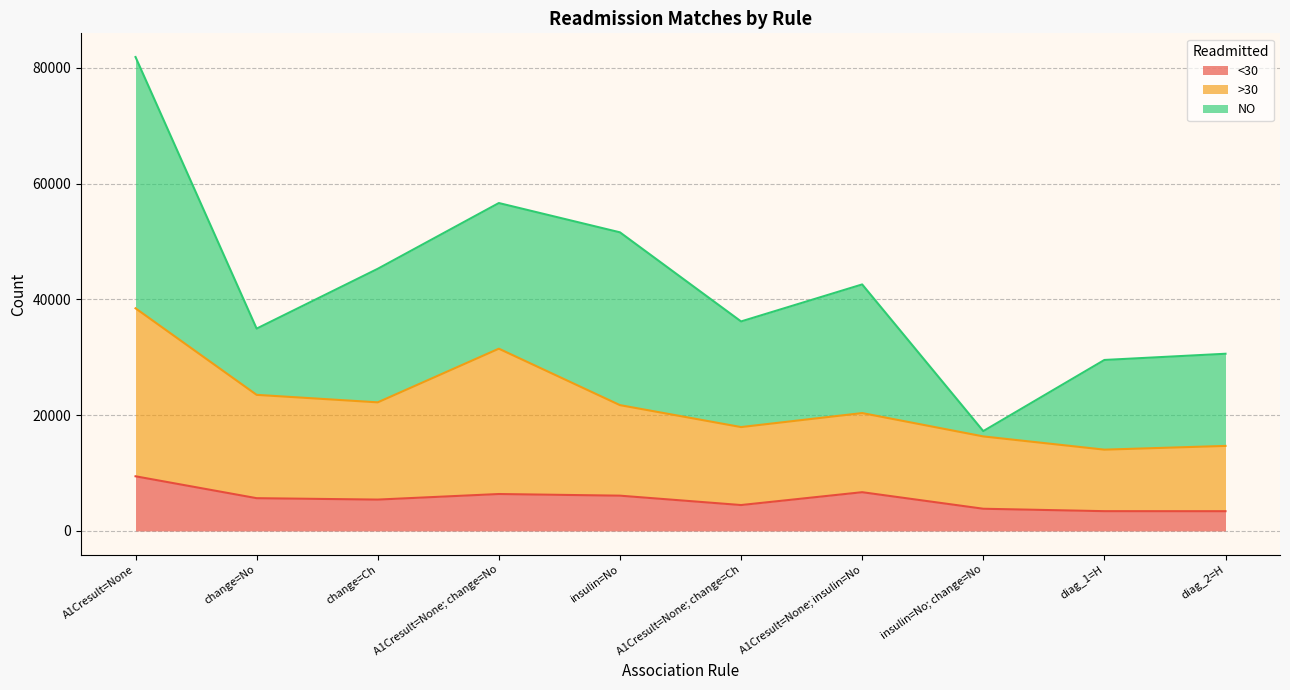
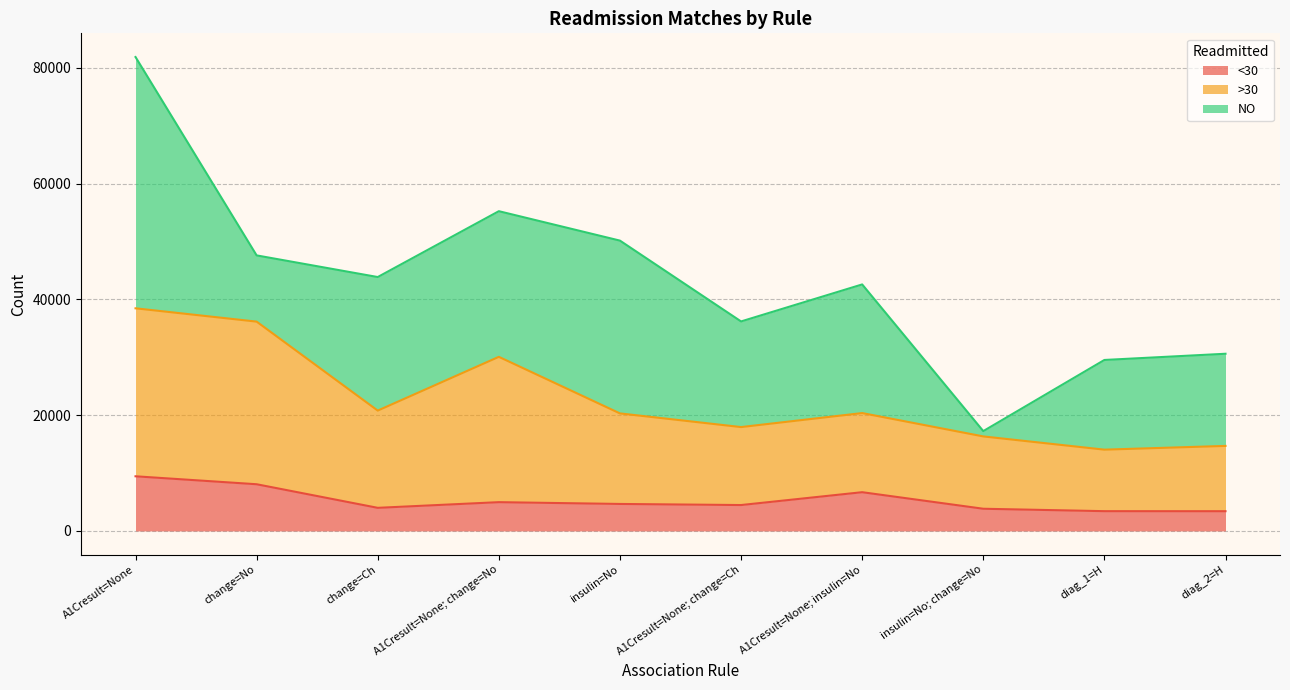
  {
    "<30": {
      "A1Cresult=None": 9000,
-     "change=No": 6000,
-     "change=Ch": 5000,
-     "A1Cresult=None; change=No": 6000,
-     "insulin=No": 6000,
+     "change=No": 8000,
+     "change=Ch": 4000,
+     "A1Cresult=None; change=No": 5000,
+     "insulin=No": 5000,
      "A1Cresult=None; change=Ch": 4000,
      "A1Cresult=None; insulin=No": 7000,
      "insulin=No; change=No": 4000,
      "diag_1=H": 3000,
      "diag_2=H": 3000
    },
    ">30": {
      "A1Cresult=None": 29000,
-     "change=No": 18000,
+     "change=No": 28000,
      "change=Ch": 17000,
      "A1Cresult=None; change=No": 25000,
      "insulin=No": 16000,
      "A1Cresult=None; change=Ch": 13000,
      "A1Cresult=None; insulin=No": 14000,
      "insulin=No; change=No": 12000,
      "diag_1=H": 11000,
      "diag_2=H": 11000
    },
    "NO": {
      "A1Cresult=None": 43000,
      "change=No": 11000,
      "change=Ch": 23000,
      "A1Cresult=None; change=No": 25000,
      "insulin=No": 30000,
      "A1Cresult=None; change=Ch": 18000,
      "A1Cresult=None; insulin=No": 22000,
      "insulin=No; change=No": 1000,
      "diag_1=H": 15000,
      "diag_2=H": 16000
    }
  }
